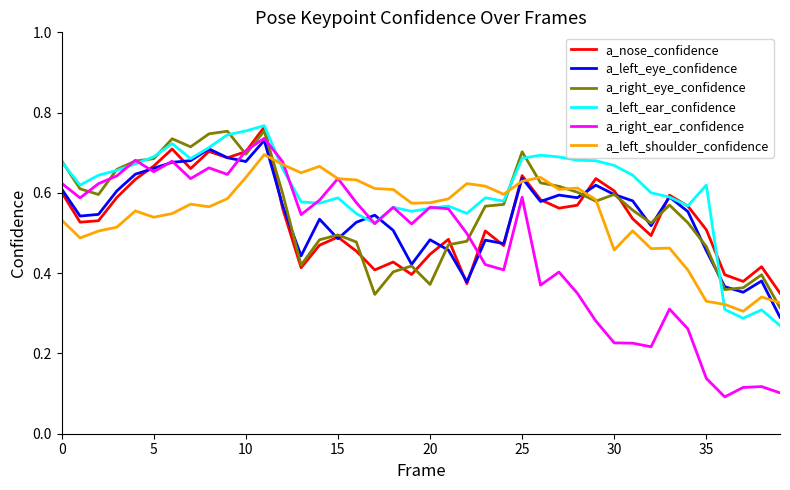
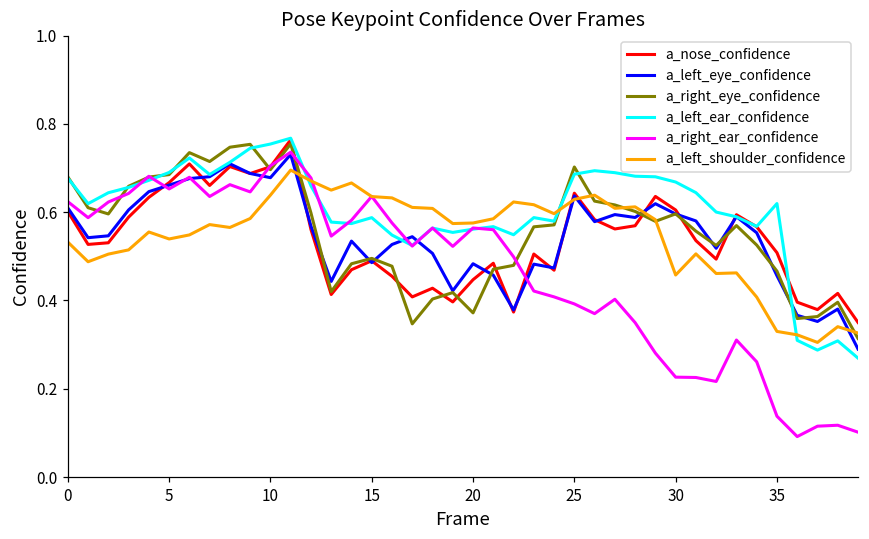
  {
    "a_nose_confidence": {
      "0": 0.60,
      "20": 0.45,
      "30": 0.60,
      "35": 0.51
    },
    "a_left_eye_confidence": {
      "0": 0.61,
      "10": 0.68,
      "20": 0.48,
      "35": 0.46
    },
    "a_right_eye_confidence": {
      "10": 0.70,
      "20": 0.37,
      "25": 0.70,
      "35": 0.47
    },
    "a_left_ear_confidence": {
      "10": 0.75,
      "15": 0.59,
      "25": 0.69,
      "30": 0.67,
      "35": 0.62
    },
    "a_right_ear_confidence": {
      "0": 0.62,
      "5": 0.65,
-     "25": 0.59,
+     "25": 0.39,
      "30": 0.23,
      "35": 0.14
    },
    "a_left_shoulder_confidence": {
      "0": 0.53,
      "5": 0.54,
      "10": 0.64,
      "20": 0.58,
      "25": 0.63,
      "30": 0.46,
      "35": 0.33
    }
  }
